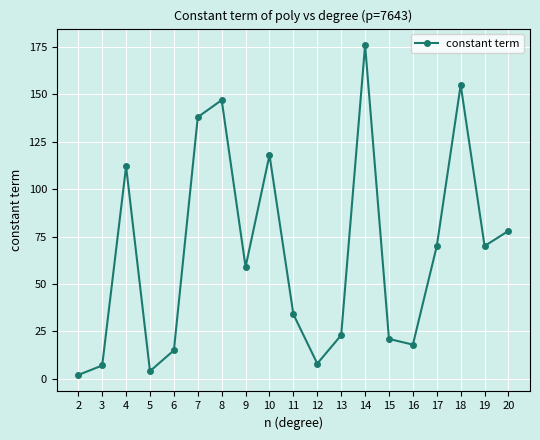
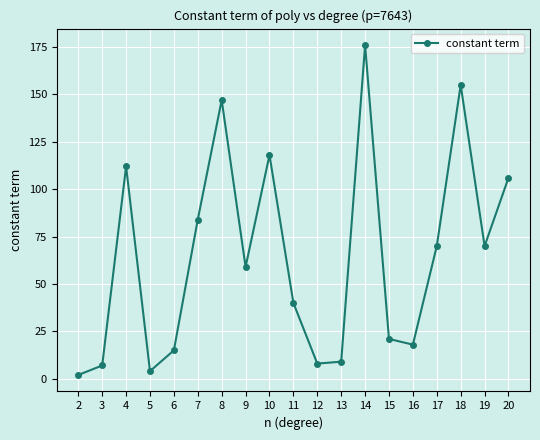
  {
    "2": 2,
    "3": 7,
    "4": 112,
    "5": 4,
    "6": 15,
-   "7": 138,
+   "7": 84,
    "8": 147,
    "9": 59,
    "10": 118,
-   "11": 34,
+   "11": 40,
    "12": 8,
-   "13": 23,
+   "13": 9,
    "14": 176,
    "15": 21,
    "16": 18,
    "17": 70,
    "18": 155,
    "19": 70,
-   "20": 78
+   "20": 106
  }
